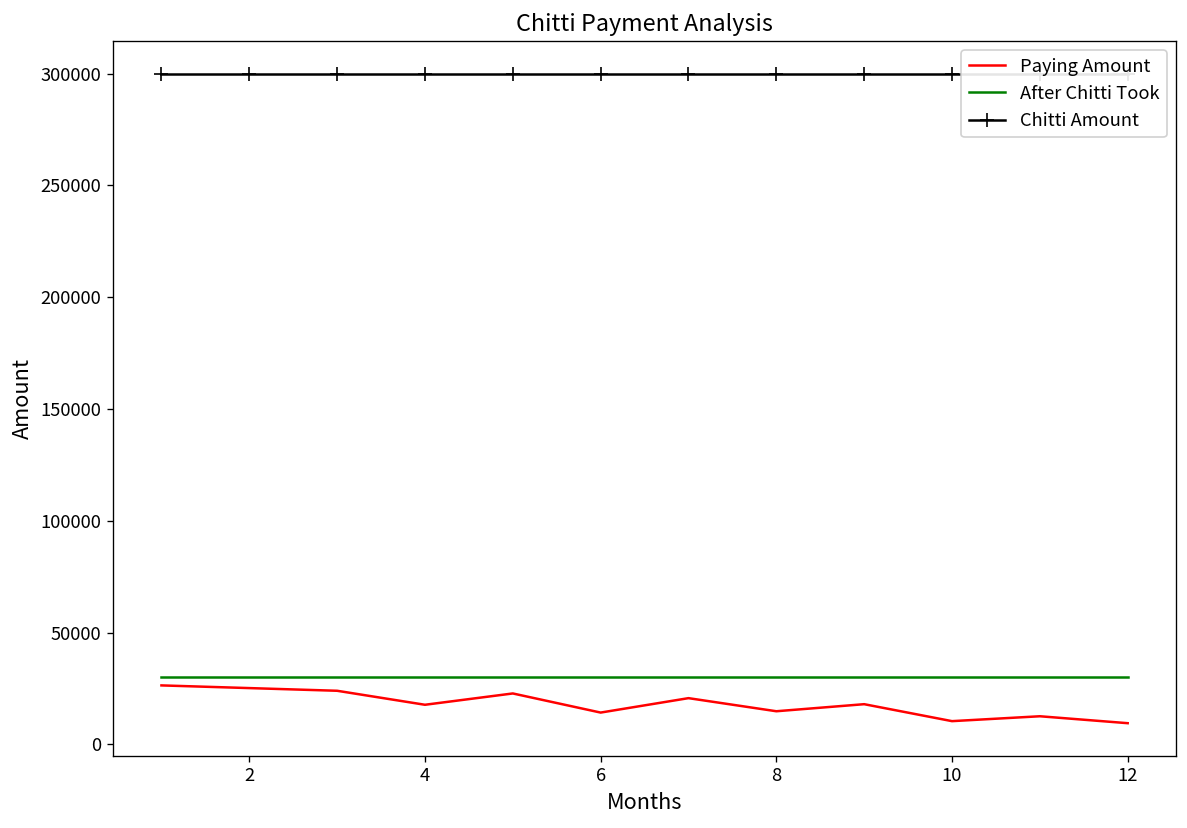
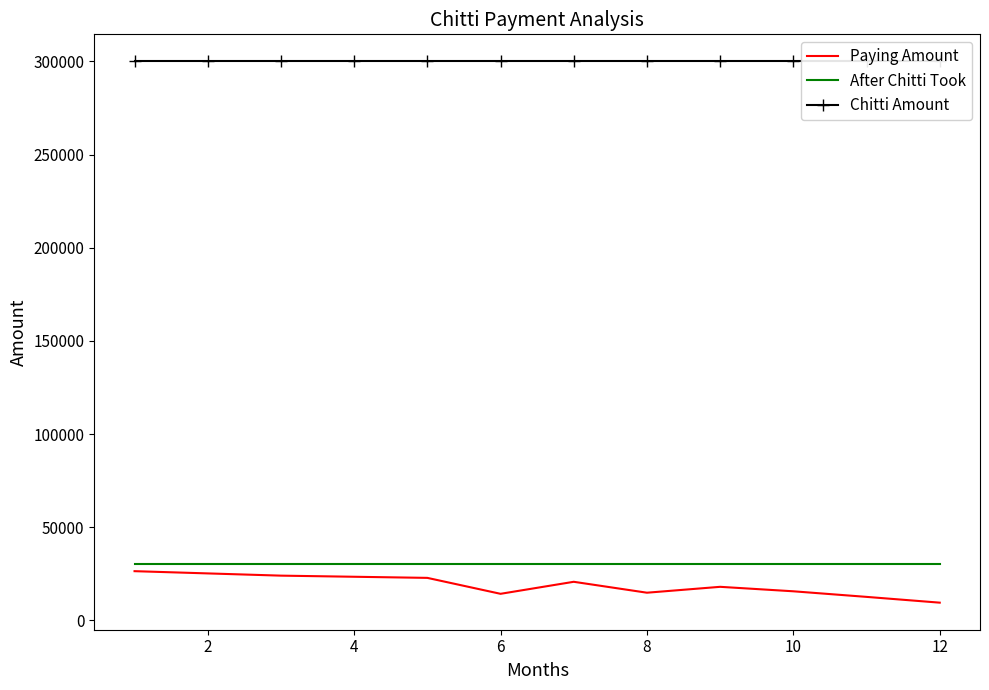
  {
    "Paying Amount": {
      "2": 25000,
-     "4": 18000,
+     "4": 23000,
      "6": 14000,
      "8": 15000,
-     "10": 10000,
+     "10": 16000,
      "12": 10000
    },
    "After Chitti Took": {
      "2": 30000,
      "4": 30000,
      "6": 30000,
      "8": 30000,
      "10": 30000,
      "12": 30000
    },
    "Chitti Amount": {
      "2": 300000,
      "4": 300000,
      "6": 300000,
      "8": 300000,
      "10": 300000
    }
  }
